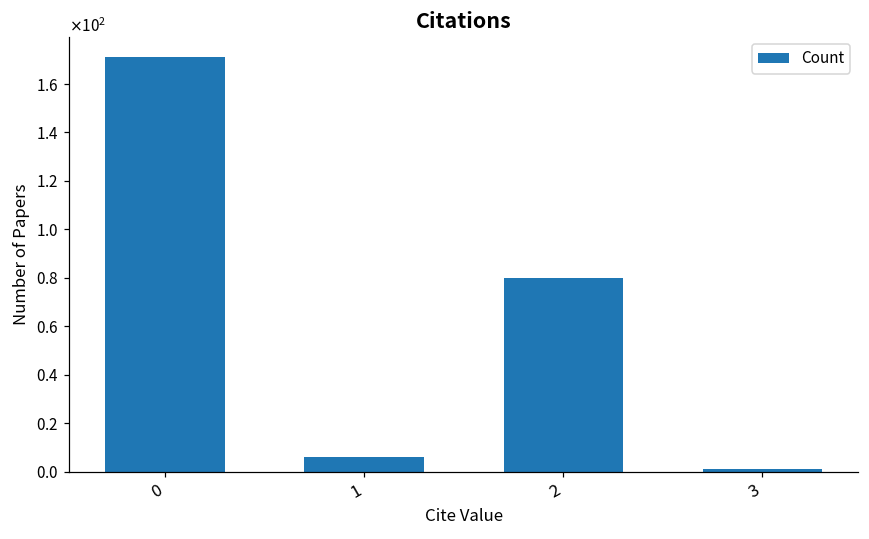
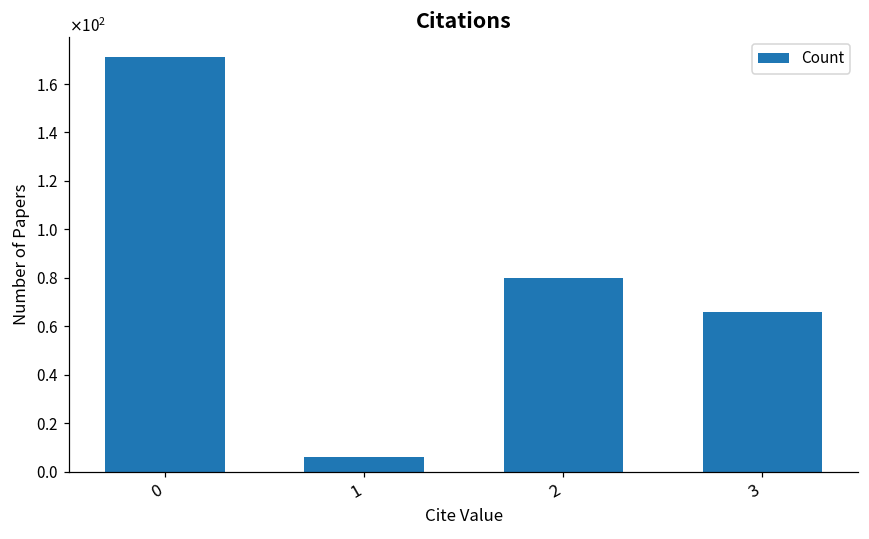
  {
    "0": 171,
    "1": 6,
    "2": 80,
-   "3": 1
+   "3": 66
  }
